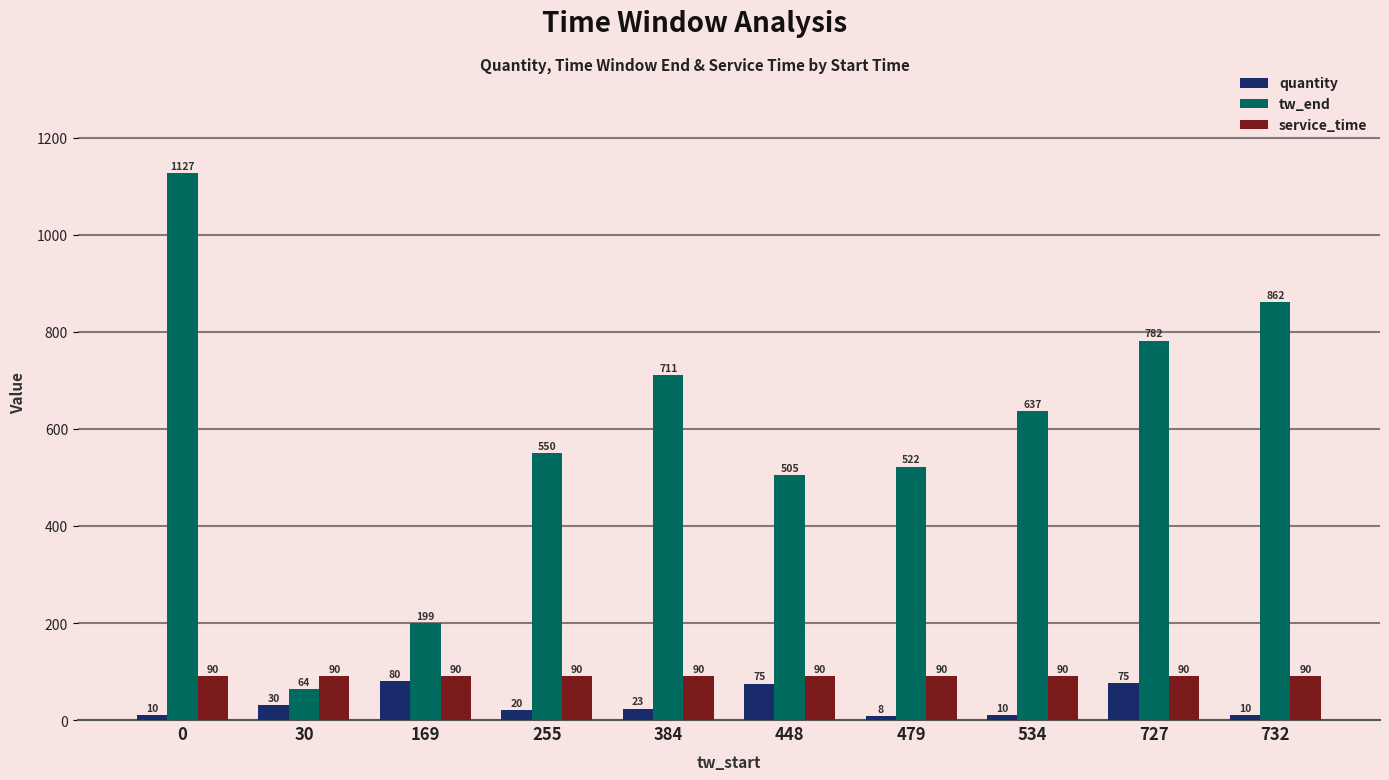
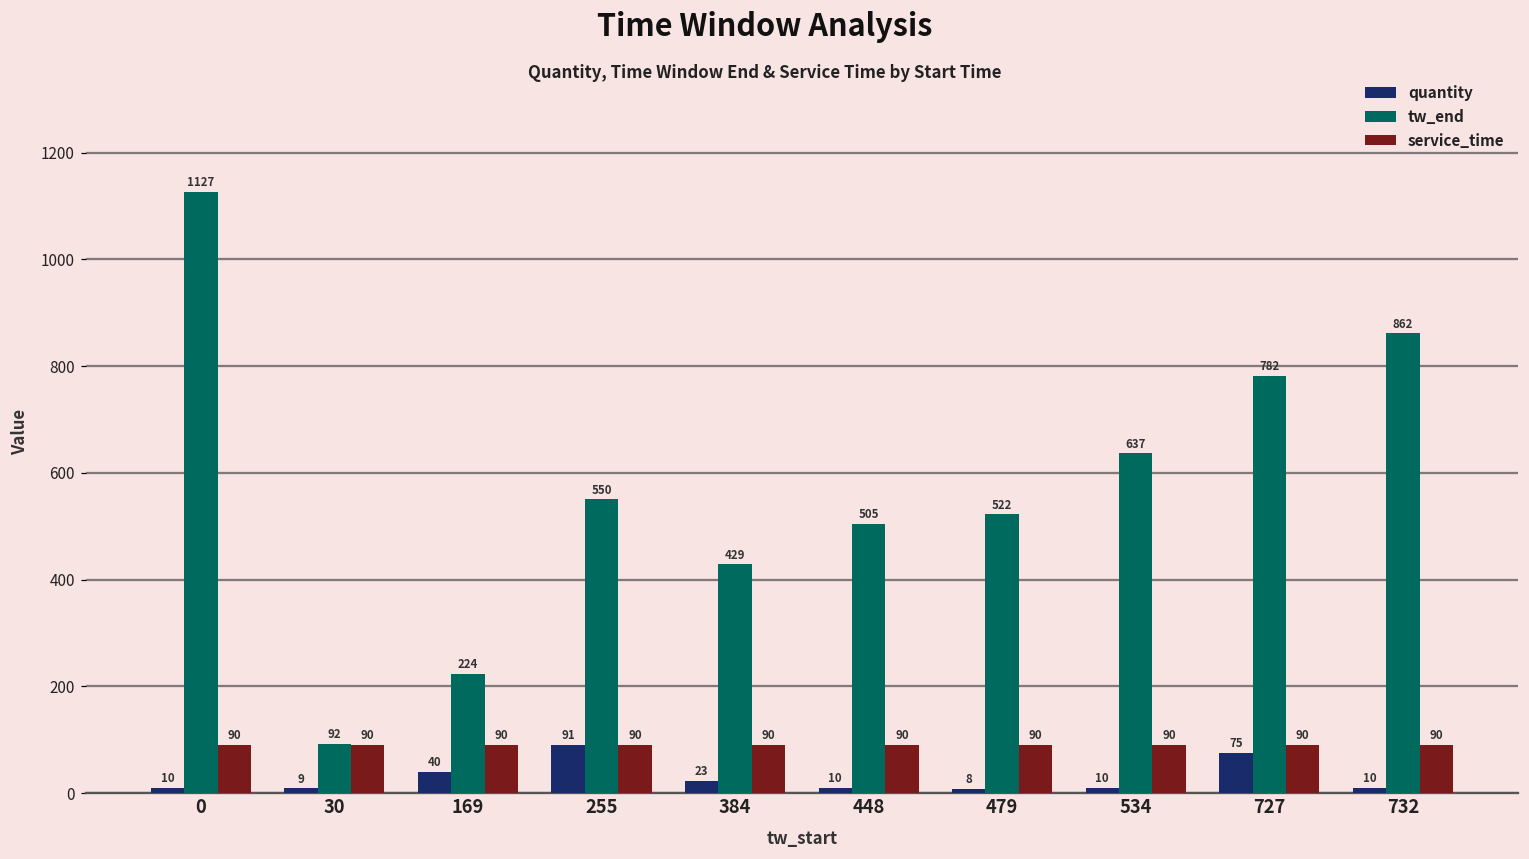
  {
    "quantity": {
      "0": 10,
-     "30": 30,
-     "169": 80,
-     "255": 20,
+     "30": 9,
+     "169": 40,
+     "255": 91,
      "384": 23,
-     "448": 75,
+     "448": 10,
      "479": 8,
      "534": 10,
      "727": 75,
      "732": 10
    },
    "tw_end": {
      "0": 1127,
-     "30": 64,
-     "169": 199,
+     "30": 92,
+     "169": 224,
      "255": 550,
-     "384": 711,
+     "384": 429,
      "448": 505,
      "479": 522,
      "534": 637,
      "727": 782,
      "732": 862
    },
    "service_time": {
      "0": 90,
      "30": 90,
      "169": 90,
      "255": 90,
      "384": 90,
      "448": 90,
      "479": 90,
      "534": 90,
      "727": 90,
      "732": 90
    }
  }
